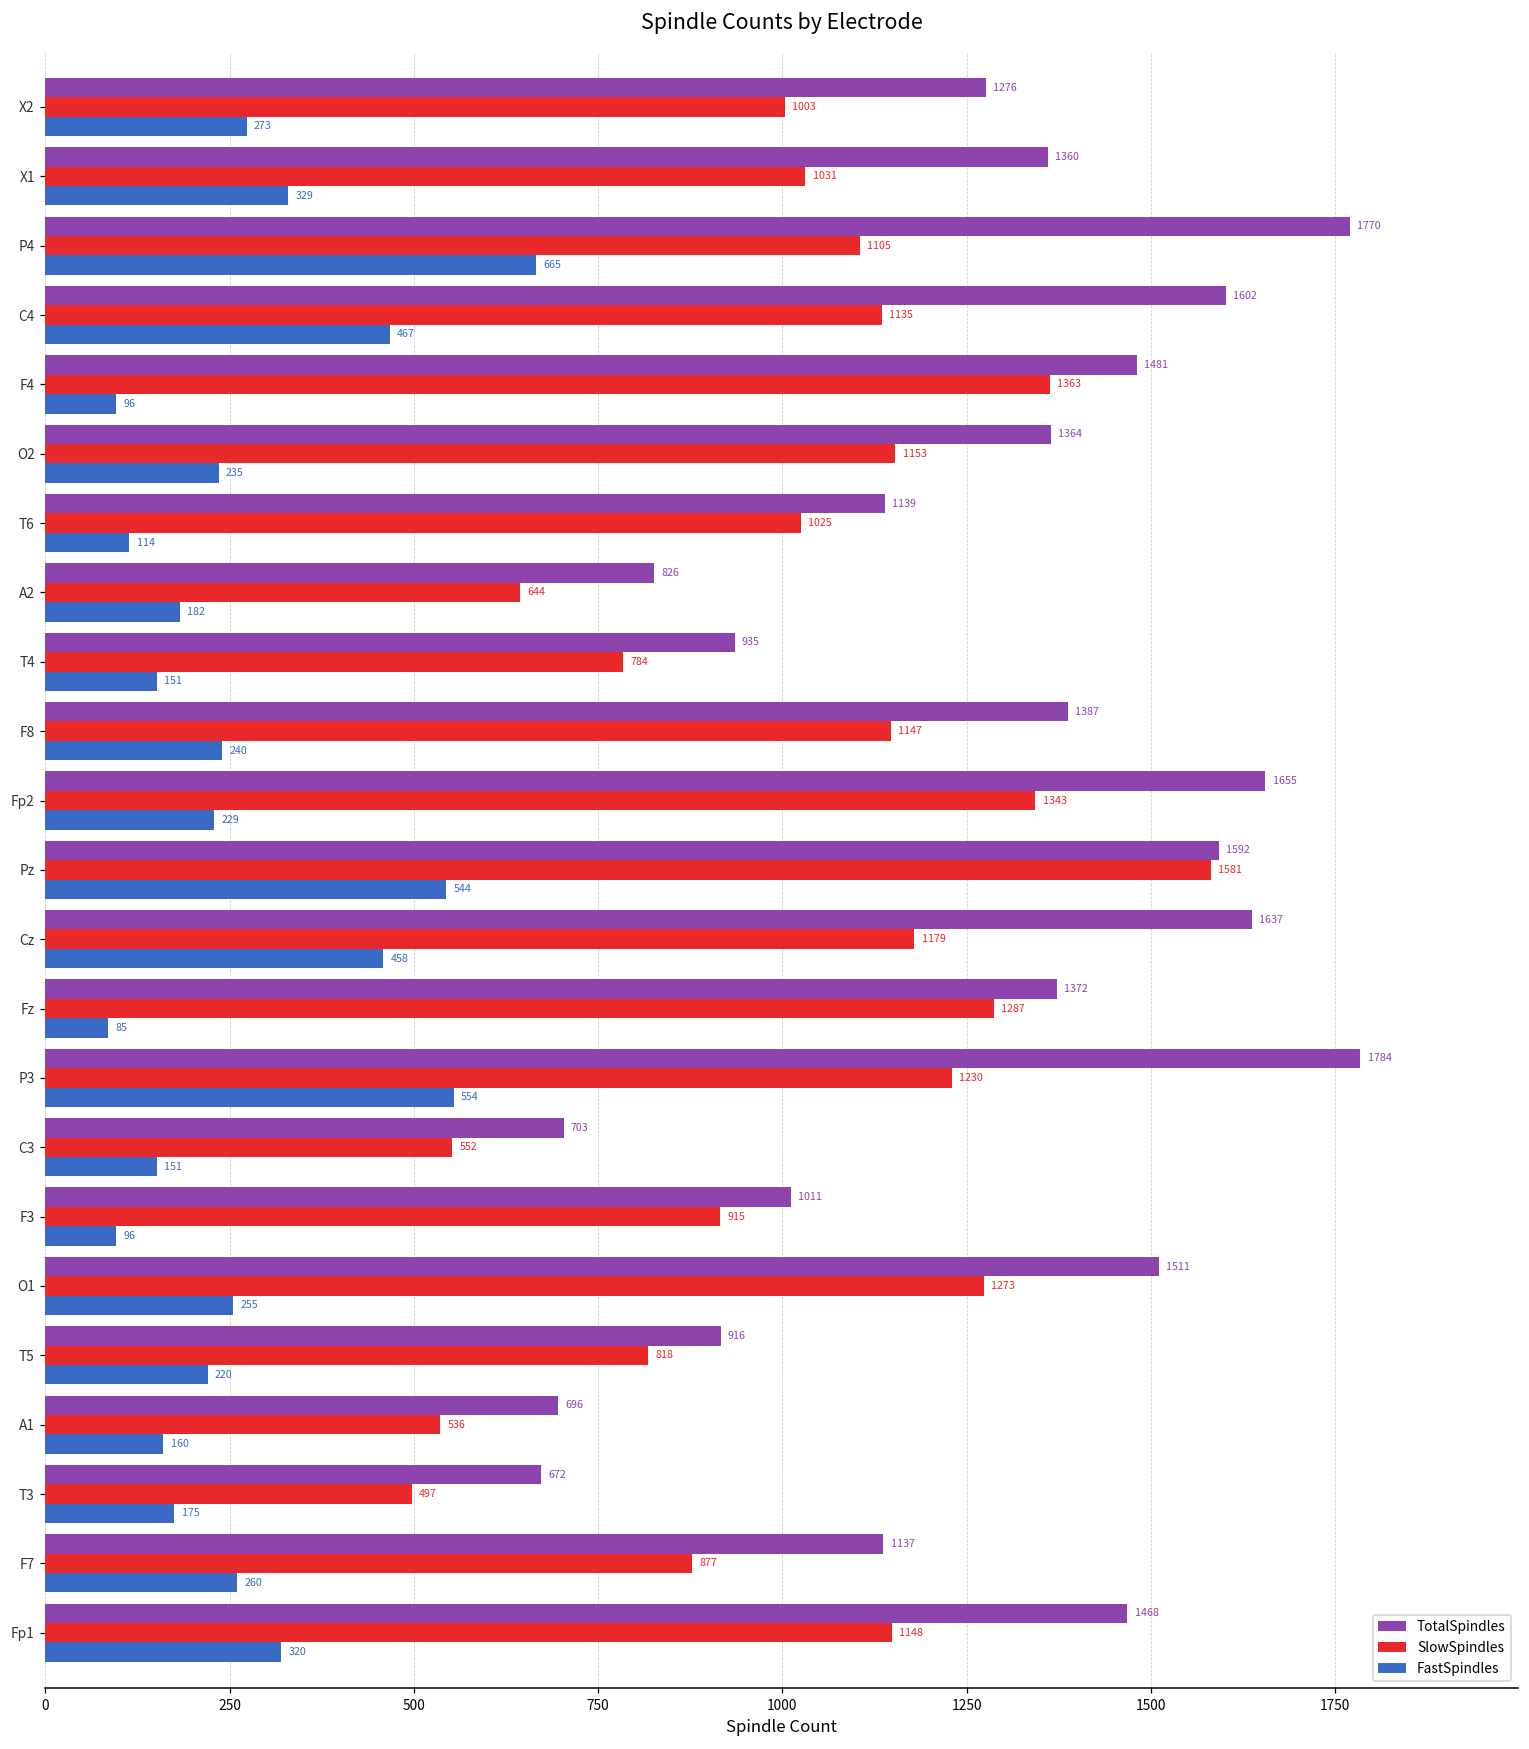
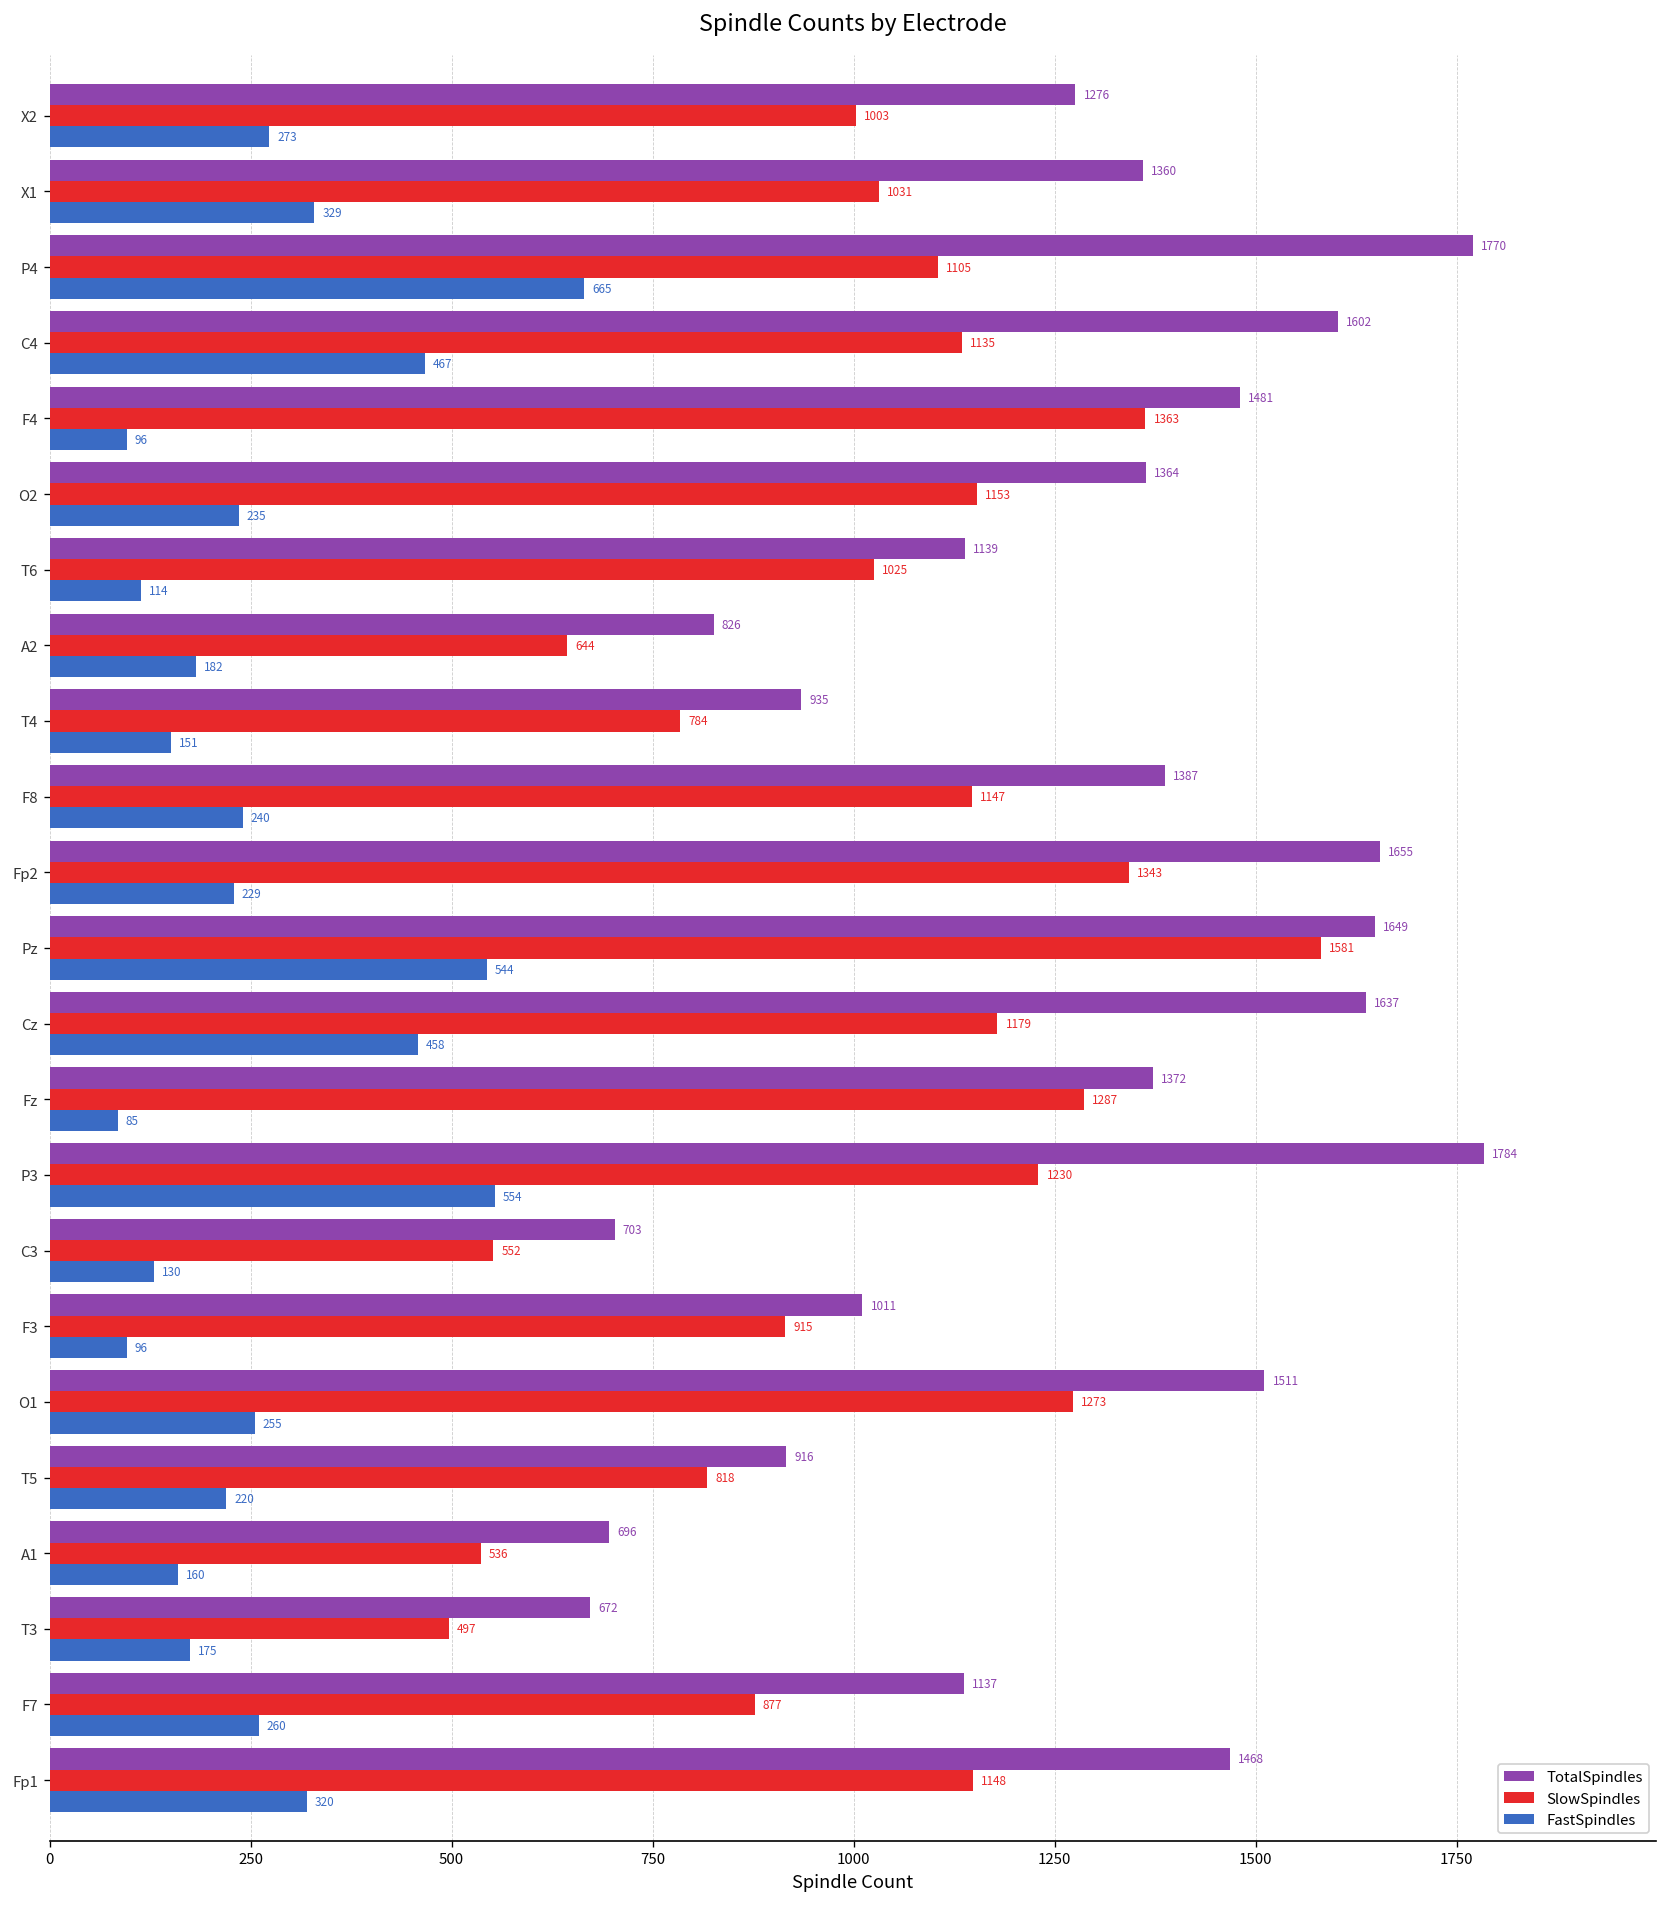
  {
    "TotalSpindles": {
      "X2": 1276,
      "X1": 1360,
      "P4": 1770,
      "C4": 1602,
      "F4": 1481,
      "O2": 1364,
      "T6": 1139,
      "A2": 826,
      "T4": 935,
      "F8": 1387,
      "Fp2": 1655,
-     "Pz": 1592,
+     "Pz": 1649,
      "Cz": 1637,
      "Fz": 1372,
      "P3": 1784,
      "C3": 703,
      "F3": 1011,
      "O1": 1511,
      "T5": 916,
      "A1": 696,
      "T3": 672,
      "F7": 1137,
      "Fp1": 1468
    },
    "SlowSpindles": {
      "X2": 1003,
      "X1": 1031,
      "P4": 1105,
      "C4": 1135,
      "F4": 1363,
      "O2": 1153,
      "T6": 1025,
      "A2": 644,
      "T4": 784,
      "F8": 1147,
      "Fp2": 1343,
      "Pz": 1581,
      "Cz": 1179,
      "Fz": 1287,
      "P3": 1230,
      "C3": 552,
      "F3": 915,
      "O1": 1273,
      "T5": 818,
      "A1": 536,
      "T3": 497,
      "F7": 877,
      "Fp1": 1148
    },
    "FastSpindles": {
      "X2": 273,
      "X1": 329,
      "P4": 665,
      "C4": 467,
      "F4": 96,
      "O2": 235,
      "T6": 114,
      "A2": 182,
      "T4": 151,
      "F8": 240,
      "Fp2": 229,
      "Pz": 544,
      "Cz": 458,
      "Fz": 85,
      "P3": 554,
-     "C3": 151,
+     "C3": 130,
      "F3": 96,
      "O1": 255,
      "T5": 220,
      "A1": 160,
      "T3": 175,
      "F7": 260,
      "Fp1": 320
    }
  }
